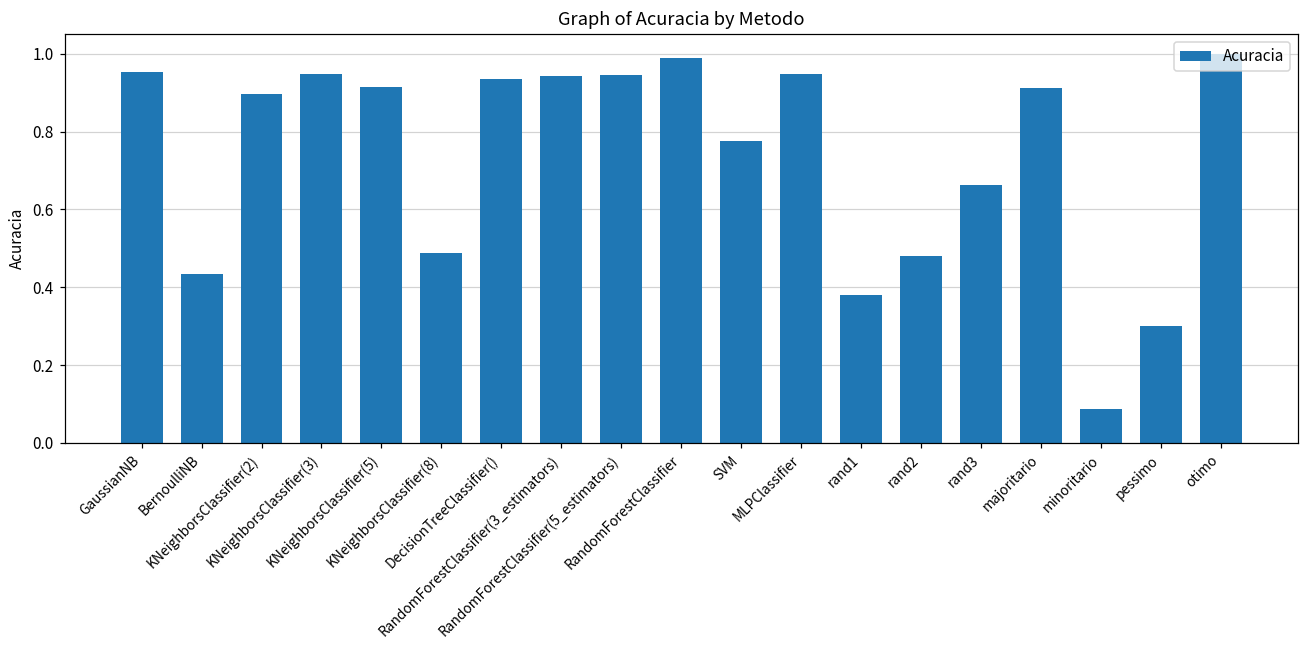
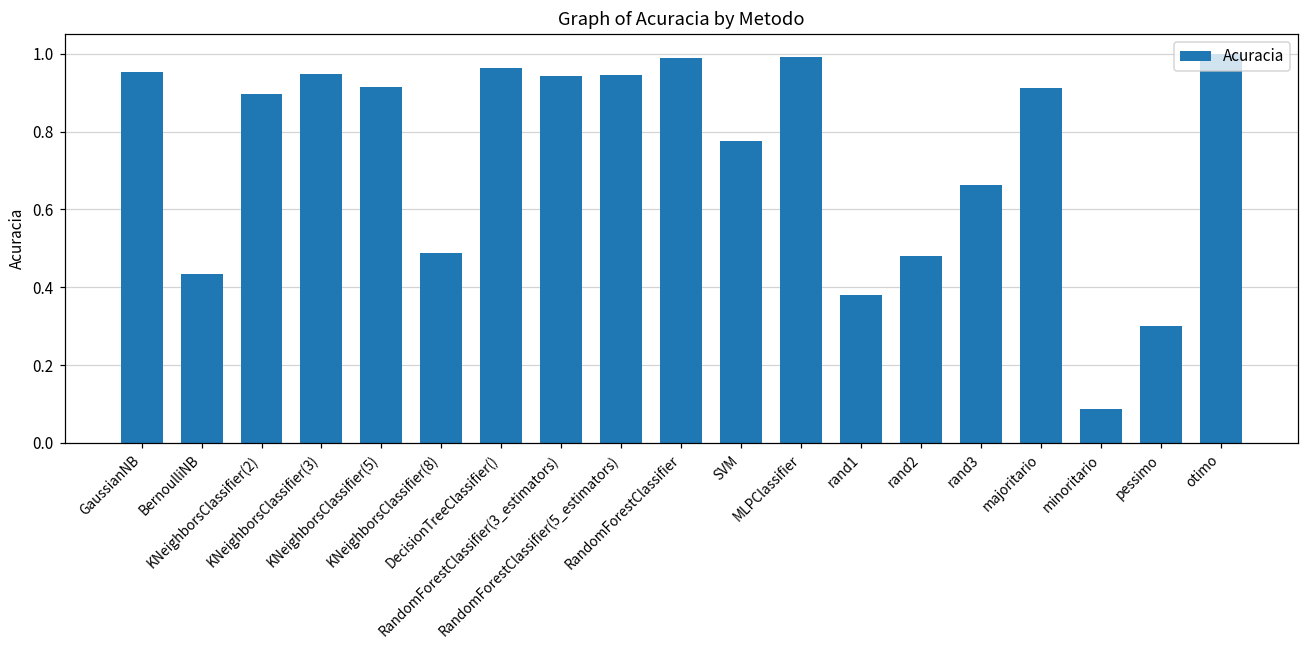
  {
    "GaussianNB": 0.95,
    "BernoulliNB": 0.44,
    "KNeighborsClassifier(2)": 0.90,
    "KNeighborsClassifier(3)": 0.95,
    "KNeighborsClassifier(5)": 0.92,
    "KNeighborsClassifier(8)": 0.49,
-   "DecisionTreeClassifier()": 0.94,
+   "DecisionTreeClassifier()": 0.96,
    "RandomForestClassifier(3_estimators)": 0.94,
    "RandomForestClassifier(5_estimators)": 0.95,
    "RandomForestClassifier": 0.99,
    "SVM": 0.78,
-   "MLPClassifier": 0.95,
+   "MLPClassifier": 0.99,
    "rand1": 0.38,
    "rand2": 0.48,
    "rand3": 0.66,
    "majoritario": 0.91,
    "minoritario": 0.09,
    "pessimo": 0.30
  }
